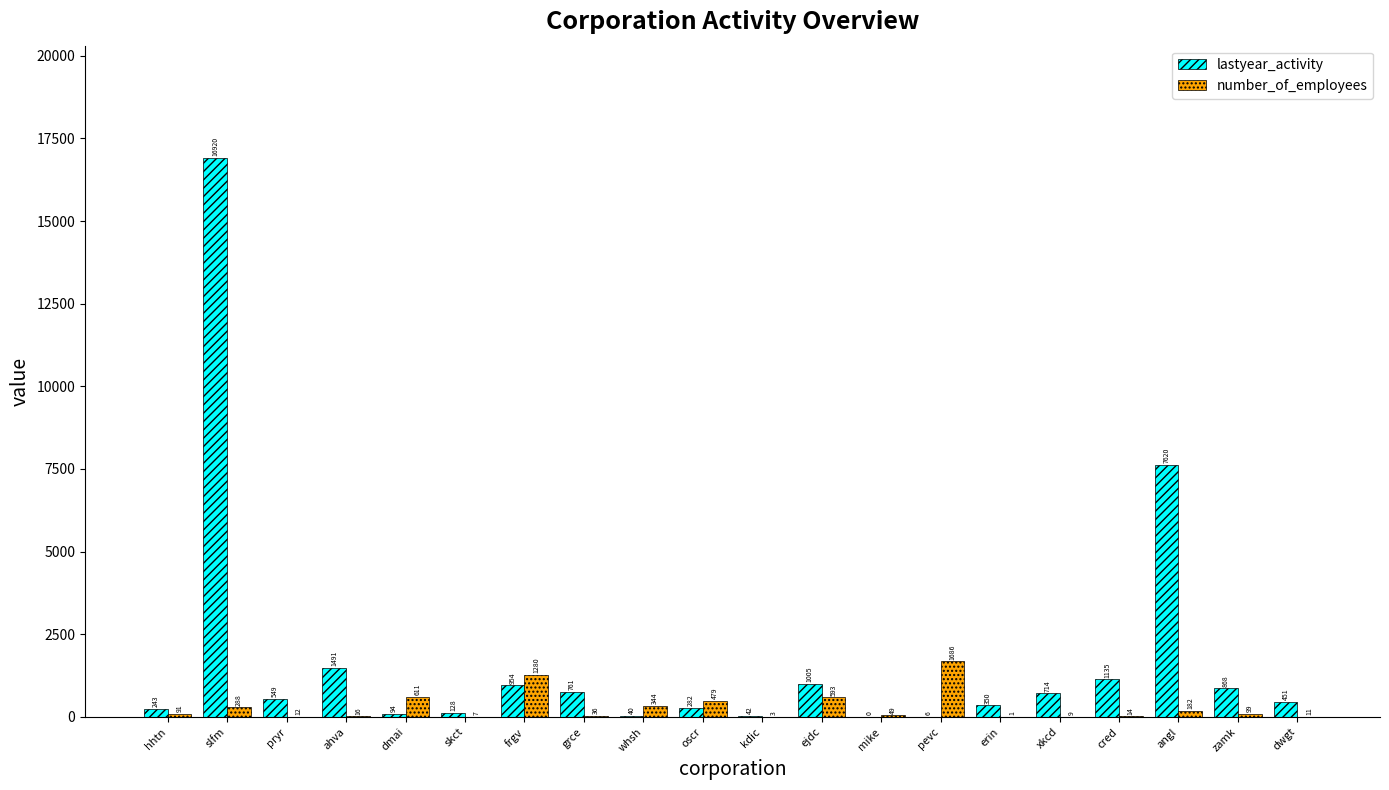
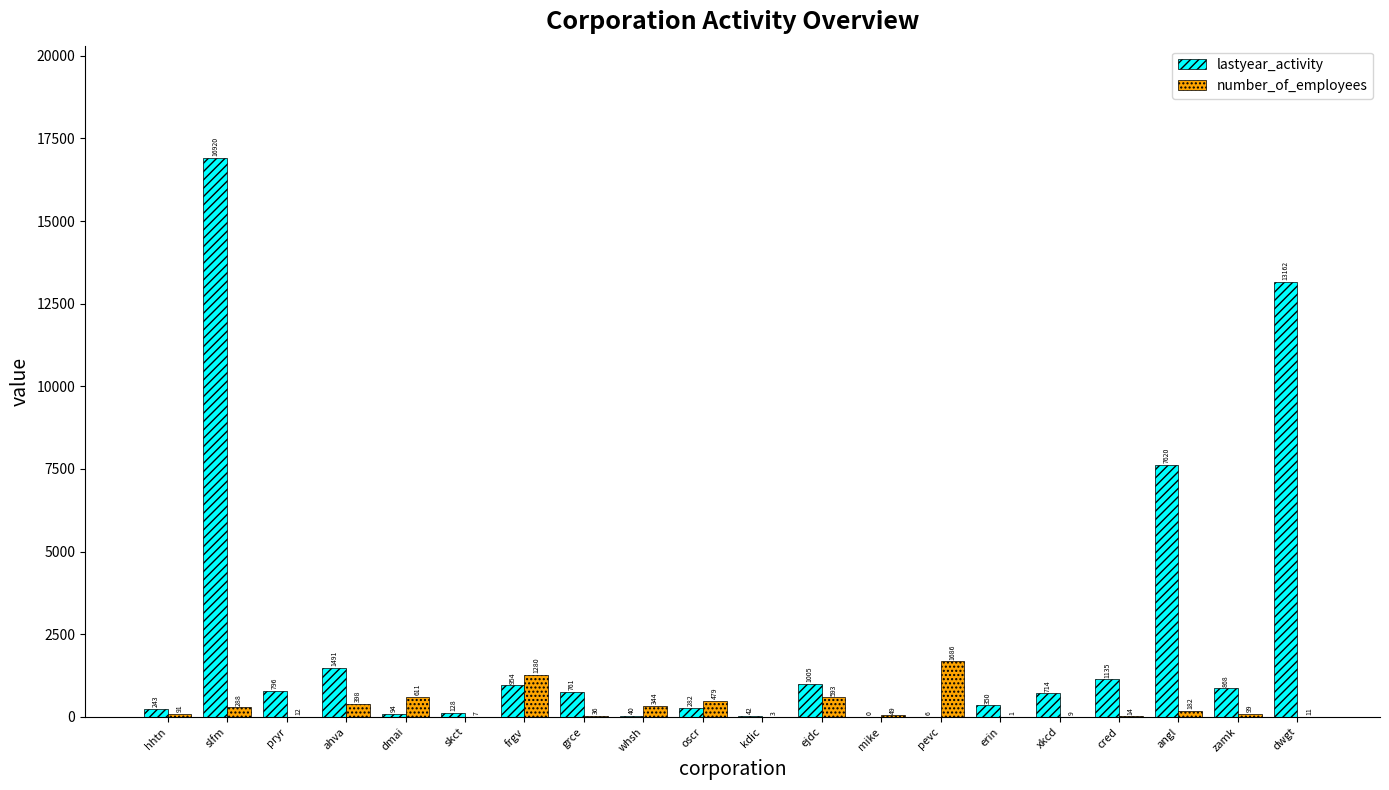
  {
    "lastyear_activity": {
      "hhtn": 243,
      "slfm": 16920,
-     "pryr": 549,
+     "pryr": 796,
      "ahva": 1491,
      "dmai": 94,
      "skct": 128,
      "frgv": 954,
      "grce": 761,
      "whsh": 40,
      "oscr": 282,
      "kdic": 42,
      "ejdc": 1005,
      "mike": 0,
      "pevc": 6,
      "erin": 350,
      "xkcd": 714,
      "cred": 1135,
      "angl": 7620,
      "zamk": 868,
-     "dwgt": 451
+     "dwgt": 13162
    },
    "number_of_employees": {
      "hhtn": 91,
      "slfm": 288,
      "pryr": 12,
-     "ahva": 16,
+     "ahva": 398,
      "dmai": 611,
      "skct": 7,
      "frgv": 1280,
      "grce": 36,
      "whsh": 344,
      "oscr": 479,
      "kdic": 3,
      "ejdc": 593,
      "mike": 49,
      "pevc": 1686,
      "erin": 1,
      "xkcd": 9,
      "cred": 14,
      "angl": 182,
      "zamk": 99,
      "dwgt": 11
    }
  }
